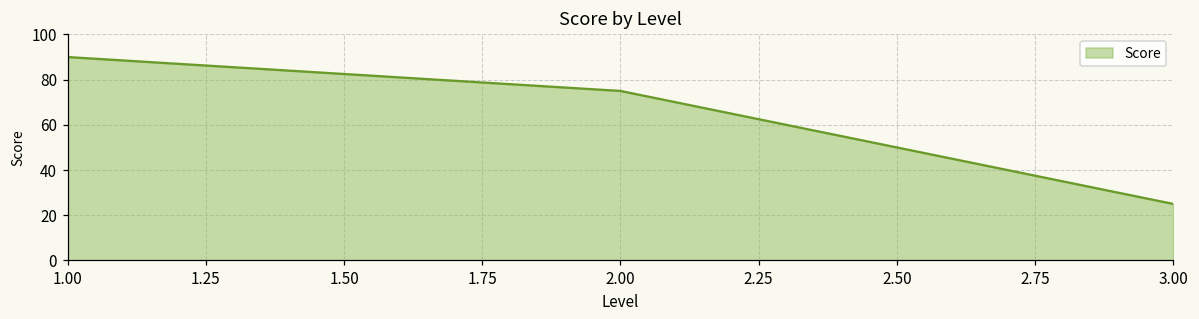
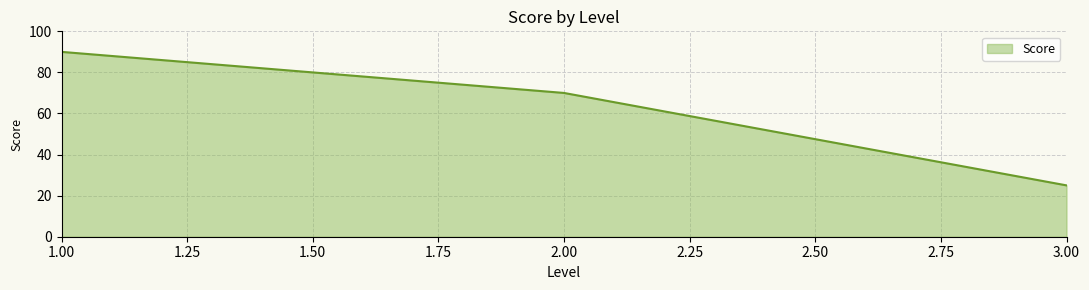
  {
    "1.00": 90,
-   "2.00": 75,
+   "2.00": 70,
    "3.00": 25
  }
